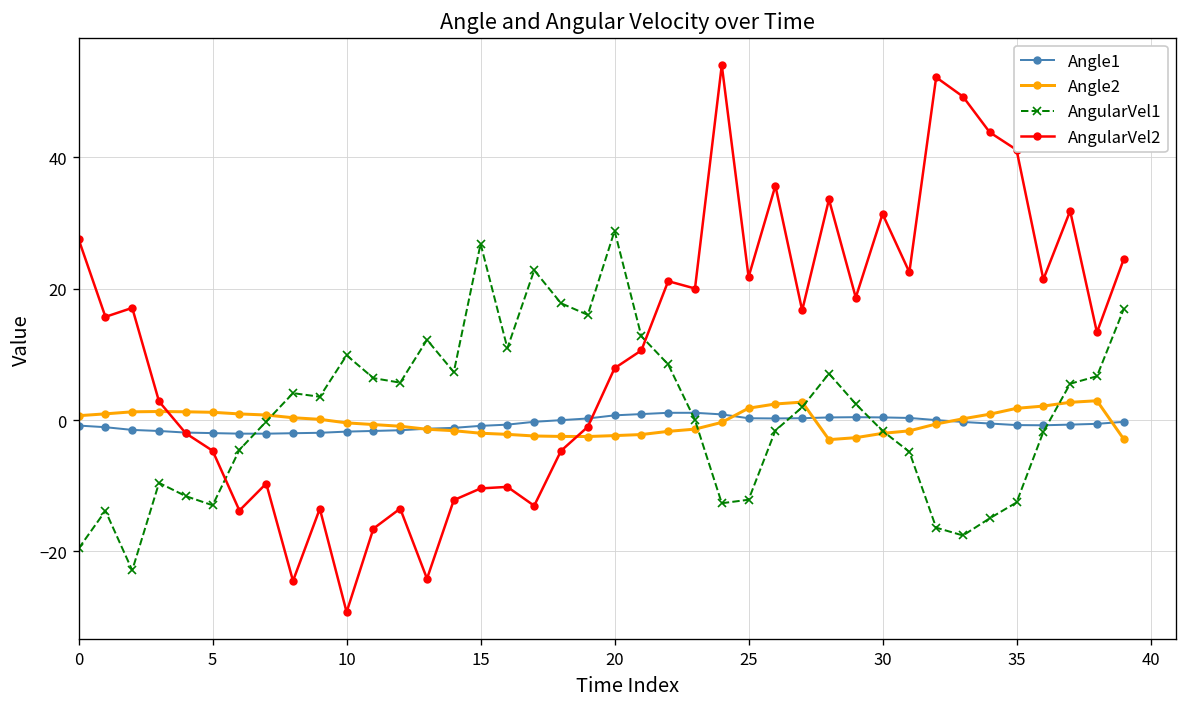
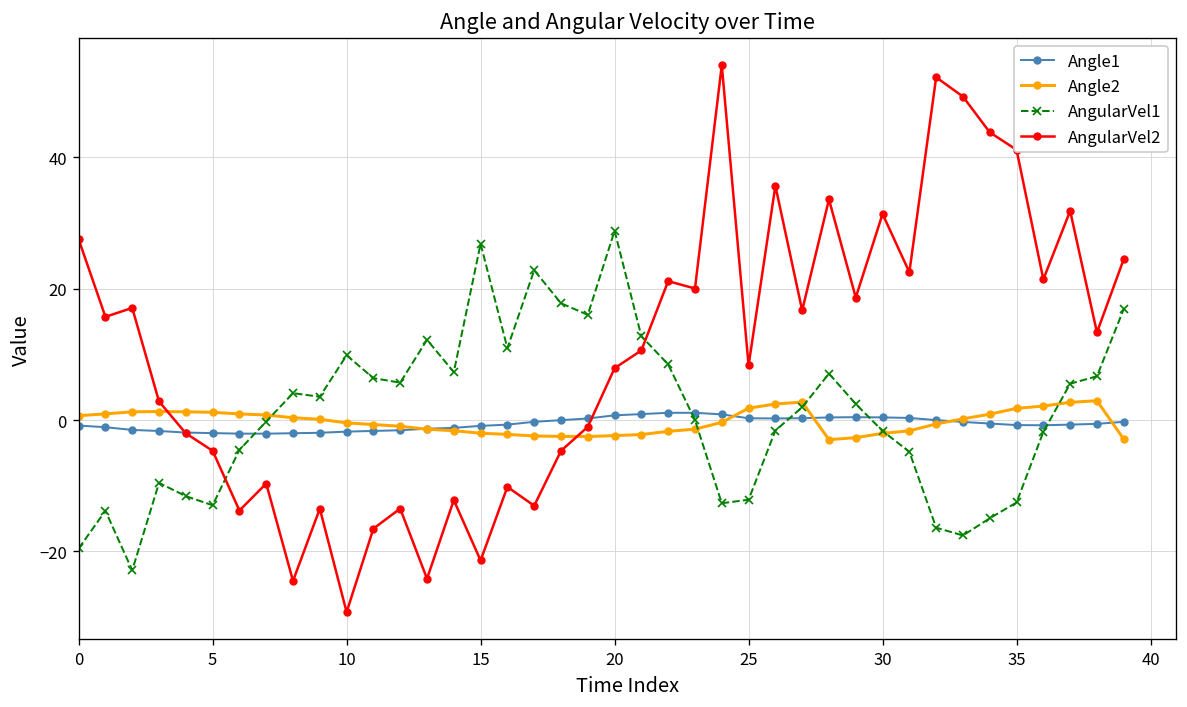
  {
    "Angle1": {
      "0": -1,
      "5": -2,
      "10": -2,
      "15": -1,
      "20": 1,
      "25": 0,
      "30": 0,
      "35": -1
    },
    "Angle2": {
      "0": 1,
      "5": 1,
      "10": 0,
      "15": -2,
      "20": -2,
      "25": 2,
      "35": 2
    },
    "AngularVel1": {
      "0": -20,
      "5": -13,
      "10": 10,
      "15": 27,
      "20": 29,
      "25": -12,
      "35": -13
    },
    "AngularVel2": {
      "0": 28,
      "5": -5,
      "10": -29,
-     "15": -10,
+     "15": -21,
      "20": 8,
-     "25": 22,
+     "25": 8,
      "30": 31
    }
  }
